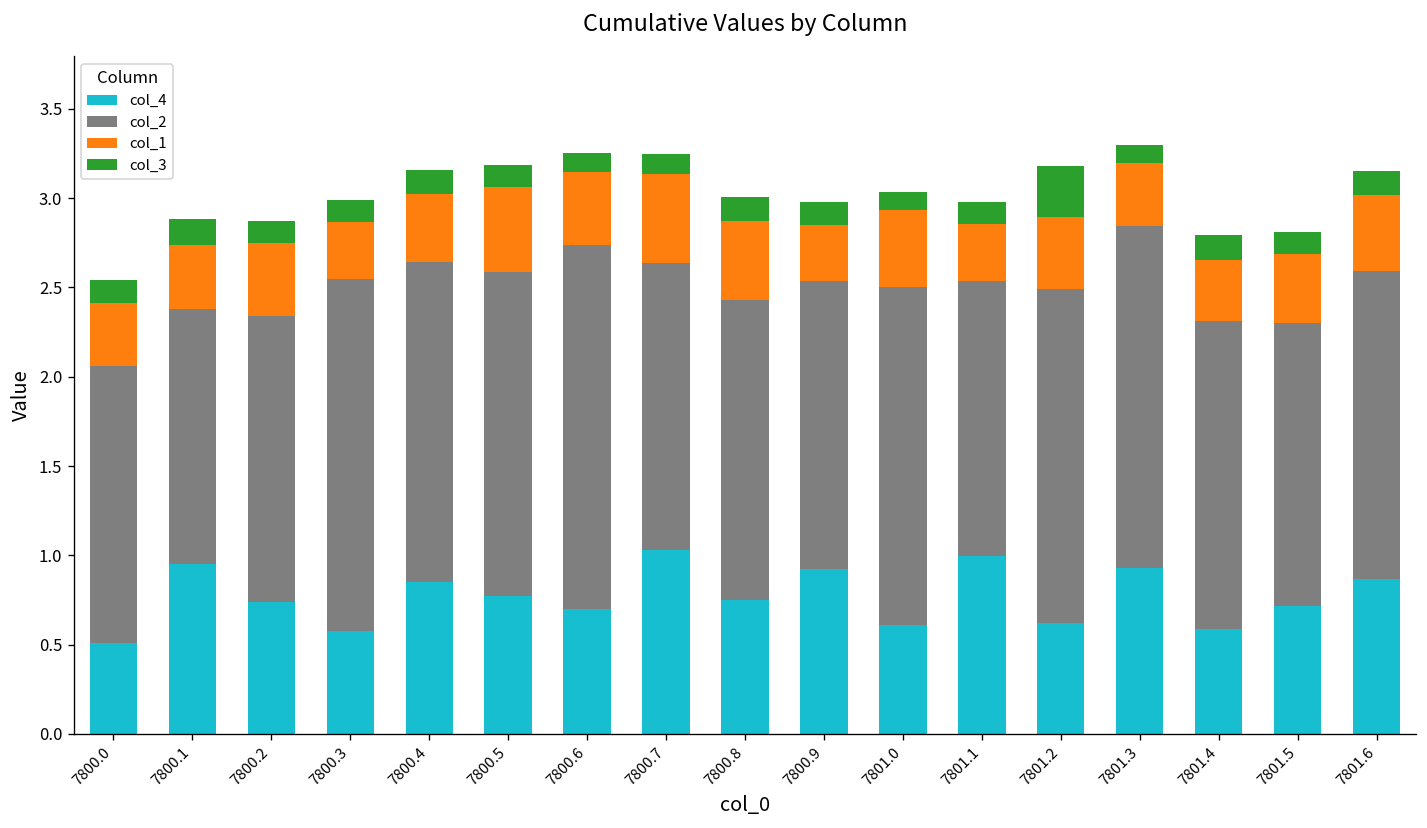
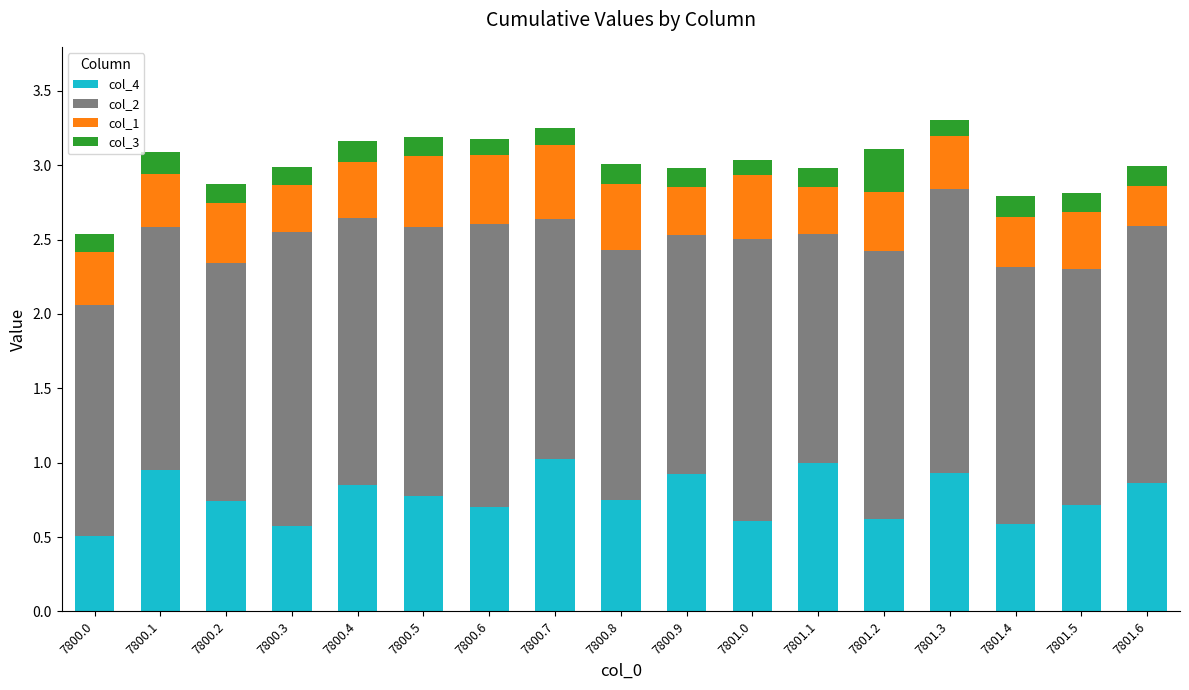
  {
    "col_4": {
      "7800.0": 0.51,
      "7800.1": 0.95,
      "7800.2": 0.74,
      "7800.3": 0.57,
      "7800.4": 0.85,
      "7800.5": 0.77,
      "7800.6": 0.70,
      "7800.7": 1.03,
      "7800.8": 0.75,
      "7800.9": 0.92,
      "7801.0": 0.61,
      "7801.1": 1.00,
      "7801.2": 0.62,
      "7801.3": 0.93,
      "7801.4": 0.59,
      "7801.5": 0.71,
      "7801.6": 0.87
    },
    "col_2": {
      "7800.0": 1.55,
-     "7800.1": 1.43,
+     "7800.1": 1.63,
      "7800.2": 1.60,
      "7800.3": 1.97,
      "7800.4": 1.79,
      "7800.5": 1.81,
-     "7800.6": 2.04,
+     "7800.6": 1.91,
      "7800.7": 1.61,
      "7800.8": 1.68,
      "7800.9": 1.61,
      "7801.0": 1.89,
      "7801.1": 1.54,
-     "7801.2": 1.87,
+     "7801.2": 1.80,
      "7801.3": 1.91,
      "7801.4": 1.72,
      "7801.5": 1.59,
      "7801.6": 1.73
    },
    "col_1": {
      "7800.0": 0.35,
      "7800.1": 0.36,
      "7800.2": 0.41,
      "7800.3": 0.32,
      "7800.4": 0.38,
      "7800.5": 0.48,
-     "7800.6": 0.41,
+     "7800.6": 0.46,
      "7800.7": 0.50,
      "7800.8": 0.44,
      "7800.9": 0.32,
      "7801.0": 0.43,
      "7801.1": 0.32,
      "7801.2": 0.40,
      "7801.3": 0.35,
      "7801.4": 0.34,
      "7801.5": 0.39,
-     "7801.6": 0.42
+     "7801.6": 0.27
    },
    "col_3": {
      "7800.0": 0.13,
      "7800.1": 0.15,
      "7800.2": 0.13,
      "7800.3": 0.12,
      "7800.4": 0.14,
      "7800.5": 0.13,
      "7800.6": 0.11,
      "7800.7": 0.11,
      "7800.8": 0.13,
      "7800.9": 0.13,
      "7801.0": 0.10,
      "7801.1": 0.13,
      "7801.2": 0.29,
      "7801.3": 0.10,
      "7801.4": 0.14,
      "7801.5": 0.13,
      "7801.6": 0.13
    }
  }
